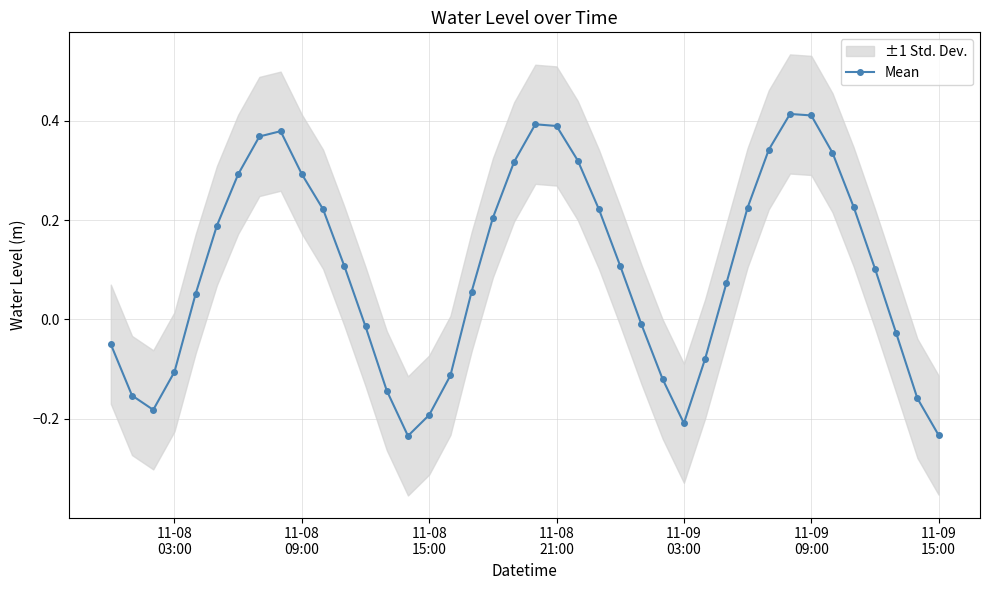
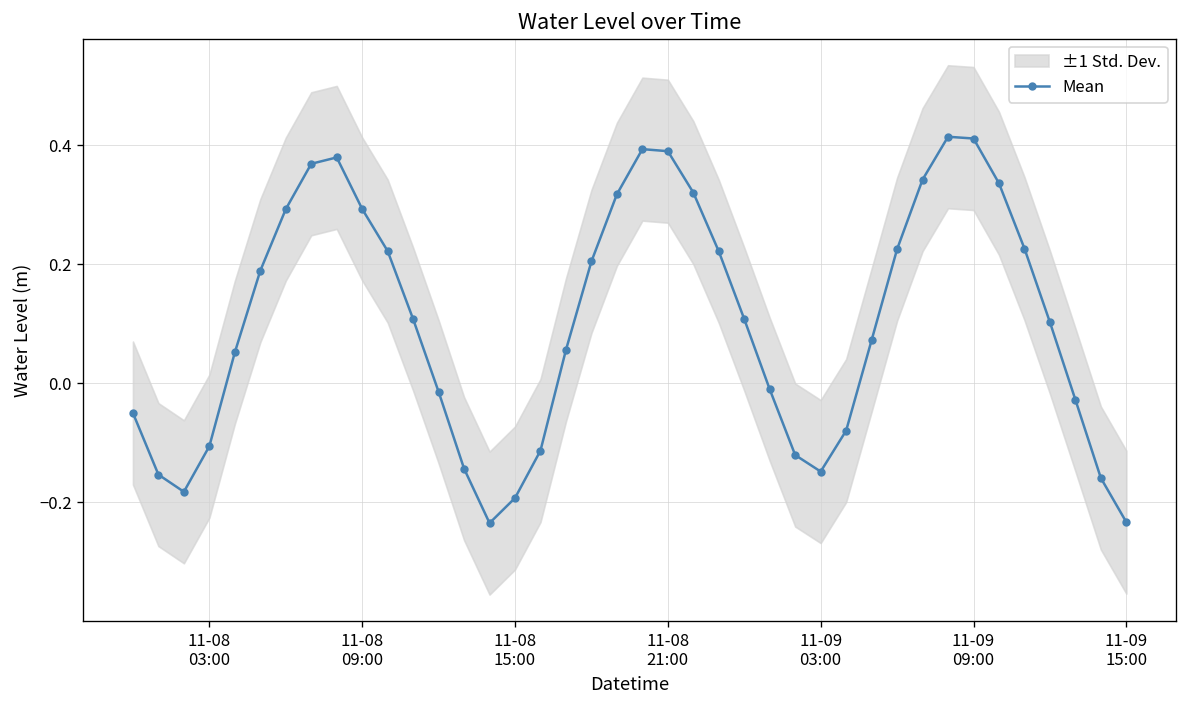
  {
    "Mean": {
      "11-08 03:00": -0.11,
      "11-08 09:00": 0.29,
      "11-08 15:00": -0.19,
      "11-08 21:00": 0.39,
-     "11-09 03:00": -0.21,
+     "11-09 03:00": -0.15,
      "11-09 09:00": 0.41,
      "11-09 15:00": -0.23
    }
  }
